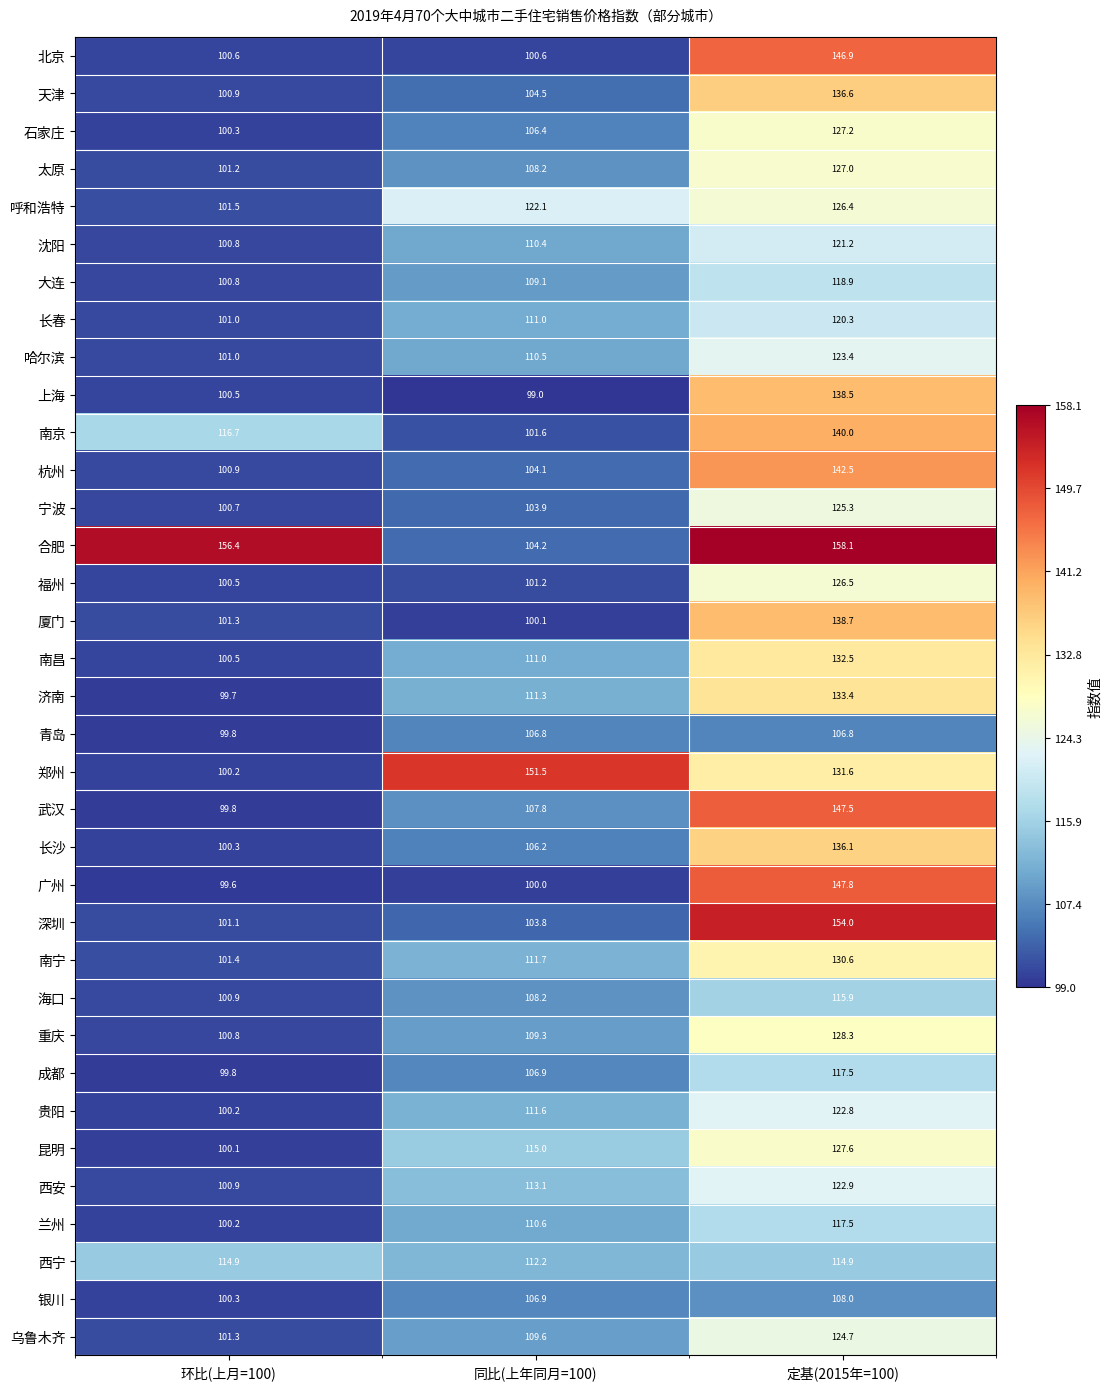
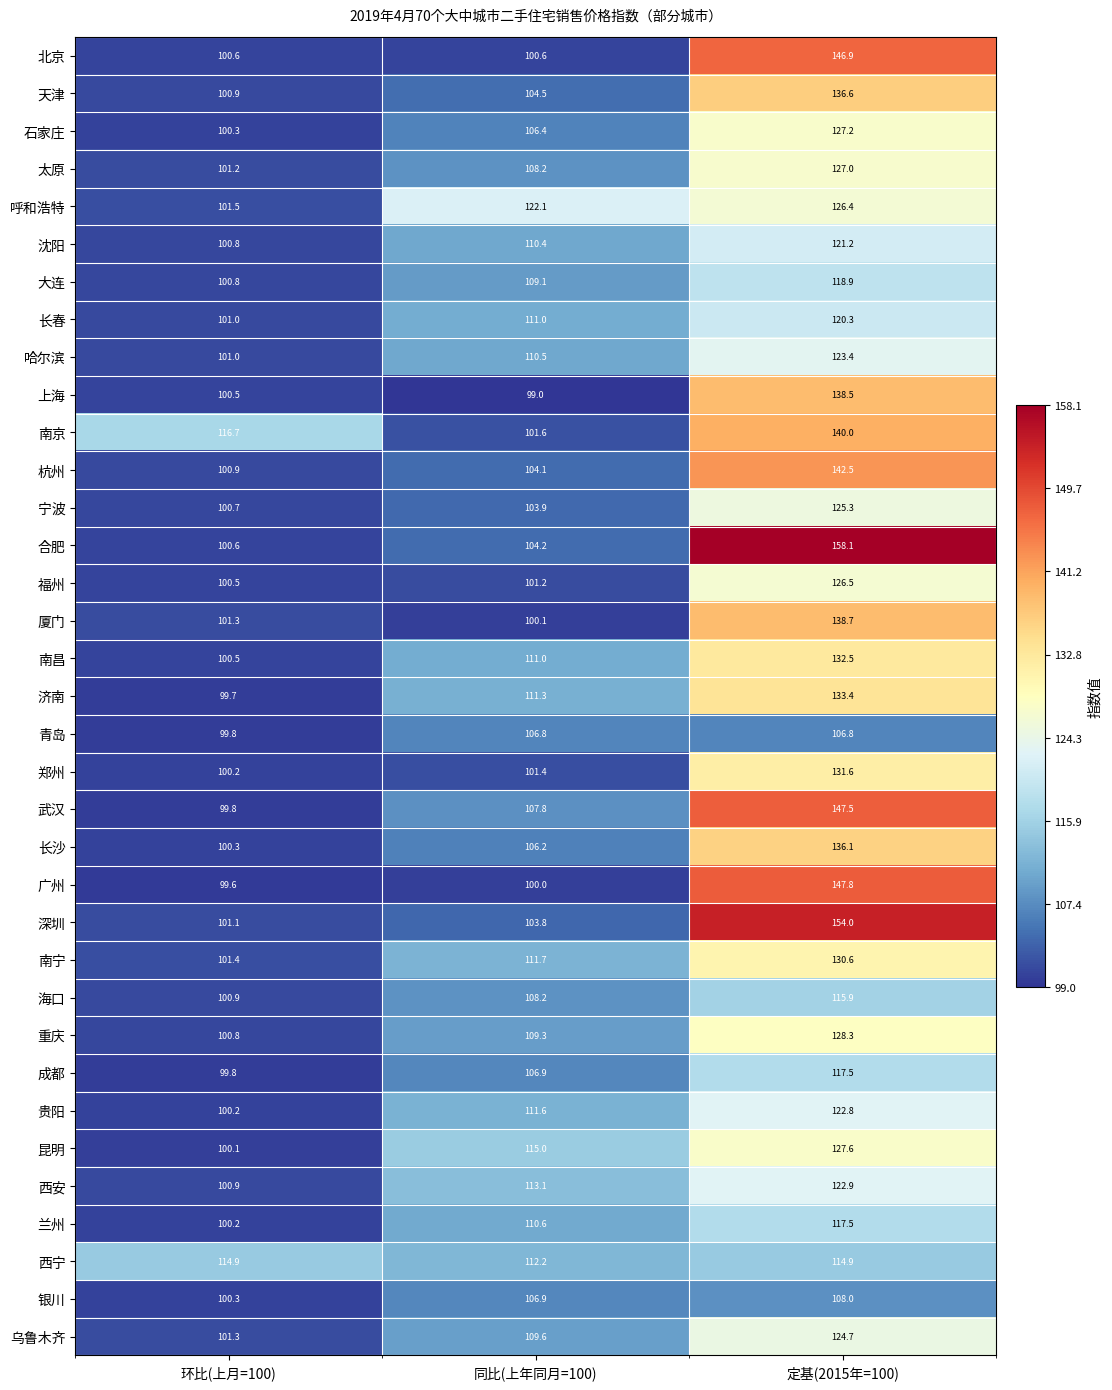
  {
    "北京": {
      "环比(上月=100)": 100.6,
      "同比(上年同月=100)": 100.6,
      "定基(2015年=100)": 146.9
    },
    "天津": {
      "环比(上月=100)": 100.9,
      "同比(上年同月=100)": 104.5,
      "定基(2015年=100)": 136.6
    },
    "石家庄": {
      "环比(上月=100)": 100.3,
      "同比(上年同月=100)": 106.4,
      "定基(2015年=100)": 127.2
    },
    "太原": {
      "环比(上月=100)": 101.2,
      "同比(上年同月=100)": 108.2,
      "定基(2015年=100)": 127.0
    },
    "呼和浩特": {
      "环比(上月=100)": 101.5,
      "同比(上年同月=100)": 122.1,
      "定基(2015年=100)": 126.4
    },
    "沈阳": {
      "环比(上月=100)": 100.8,
      "同比(上年同月=100)": 110.4,
      "定基(2015年=100)": 121.2
    },
    "大连": {
      "环比(上月=100)": 100.8,
      "同比(上年同月=100)": 109.1,
      "定基(2015年=100)": 118.9
    },
    "长春": {
      "环比(上月=100)": 101.0,
      "同比(上年同月=100)": 111.0,
      "定基(2015年=100)": 120.3
    },
    "哈尔滨": {
      "环比(上月=100)": 101.0,
      "同比(上年同月=100)": 110.5,
      "定基(2015年=100)": 123.4
    },
    "上海": {
      "环比(上月=100)": 100.5,
      "同比(上年同月=100)": 99.0,
      "定基(2015年=100)": 138.5
    },
    "南京": {
      "环比(上月=100)": 116.7,
      "同比(上年同月=100)": 101.6,
      "定基(2015年=100)": 140.0
    },
    "杭州": {
      "环比(上月=100)": 100.9,
      "同比(上年同月=100)": 104.1,
      "定基(2015年=100)": 142.5
    },
    "宁波": {
      "环比(上月=100)": 100.7,
      "同比(上年同月=100)": 103.9,
      "定基(2015年=100)": 125.3
    },
    "合肥": {
-     "环比(上月=100)": 156.4,
+     "环比(上月=100)": 100.6,
      "同比(上年同月=100)": 104.2,
      "定基(2015年=100)": 158.1
    },
    "福州": {
      "环比(上月=100)": 100.5,
      "同比(上年同月=100)": 101.2,
      "定基(2015年=100)": 126.5
    },
    "厦门": {
      "环比(上月=100)": 101.3,
      "同比(上年同月=100)": 100.1,
      "定基(2015年=100)": 138.7
    },
    "南昌": {
      "环比(上月=100)": 100.5,
      "同比(上年同月=100)": 111.0,
      "定基(2015年=100)": 132.5
    },
    "济南": {
      "环比(上月=100)": 99.7,
      "同比(上年同月=100)": 111.3,
      "定基(2015年=100)": 133.4
    },
    "青岛": {
      "环比(上月=100)": 99.8,
      "同比(上年同月=100)": 106.8,
      "定基(2015年=100)": 106.8
    },
    "郑州": {
      "环比(上月=100)": 100.2,
-     "同比(上年同月=100)": 151.5,
+     "同比(上年同月=100)": 101.4,
      "定基(2015年=100)": 131.6
    },
    "武汉": {
      "环比(上月=100)": 99.8,
      "同比(上年同月=100)": 107.8,
      "定基(2015年=100)": 147.5
    },
    "长沙": {
      "环比(上月=100)": 100.3,
      "同比(上年同月=100)": 106.2,
      "定基(2015年=100)": 136.1
    },
    "广州": {
      "环比(上月=100)": 99.6,
      "同比(上年同月=100)": 100.0,
      "定基(2015年=100)": 147.8
    },
    "深圳": {
      "环比(上月=100)": 101.1,
      "同比(上年同月=100)": 103.8,
      "定基(2015年=100)": 154.0
    },
    "南宁": {
      "环比(上月=100)": 101.4,
      "同比(上年同月=100)": 111.7,
      "定基(2015年=100)": 130.6
    },
    "海口": {
      "环比(上月=100)": 100.9,
      "同比(上年同月=100)": 108.2,
      "定基(2015年=100)": 115.9
    },
    "重庆": {
      "环比(上月=100)": 100.8,
      "同比(上年同月=100)": 109.3,
      "定基(2015年=100)": 128.3
    },
    "成都": {
      "环比(上月=100)": 99.8,
      "同比(上年同月=100)": 106.9,
      "定基(2015年=100)": 117.5
    },
    "贵阳": {
      "环比(上月=100)": 100.2,
      "同比(上年同月=100)": 111.6,
      "定基(2015年=100)": 122.8
    },
    "昆明": {
      "环比(上月=100)": 100.1,
      "同比(上年同月=100)": 115.0,
      "定基(2015年=100)": 127.6
    },
    "西安": {
      "环比(上月=100)": 100.9,
      "同比(上年同月=100)": 113.1,
      "定基(2015年=100)": 122.9
    },
    "兰州": {
      "环比(上月=100)": 100.2,
      "同比(上年同月=100)": 110.6,
      "定基(2015年=100)": 117.5
    },
    "西宁": {
      "环比(上月=100)": 114.9,
      "同比(上年同月=100)": 112.2,
      "定基(2015年=100)": 114.9
    },
    "银川": {
      "环比(上月=100)": 100.3,
      "同比(上年同月=100)": 106.9,
      "定基(2015年=100)": 108.0
    },
    "乌鲁木齐": {
      "环比(上月=100)": 101.3,
      "同比(上年同月=100)": 109.6,
      "定基(2015年=100)": 124.7
    }
  }
